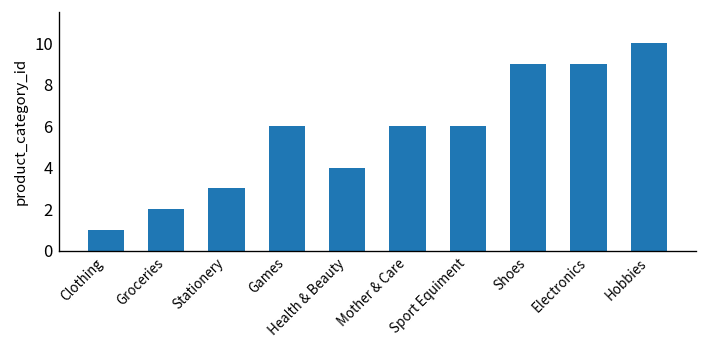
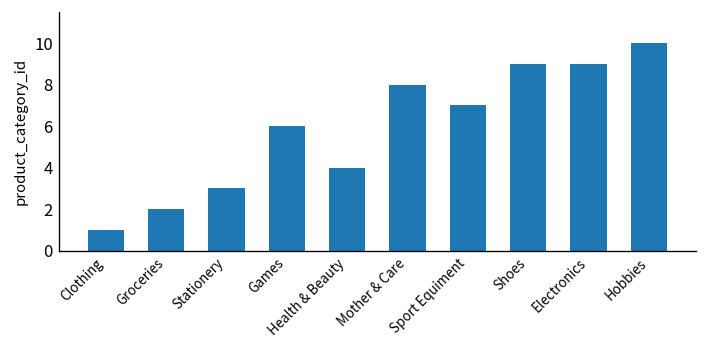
  {
    "Clothing": 1,
    "Groceries": 2,
    "Stationery": 3,
    "Games": 6,
    "Health & Beauty": 4,
-   "Mother & Care": 6,
-   "Sport Equiment": 6,
+   "Mother & Care": 8,
+   "Sport Equiment": 7,
    "Shoes": 9,
    "Electronics": 9,
    "Hobbies": 10
  }
